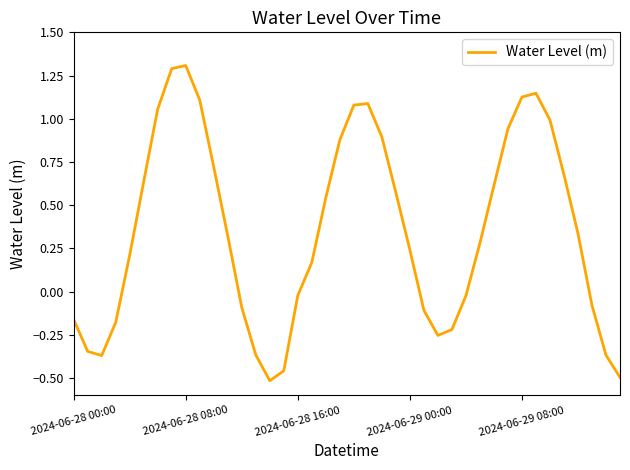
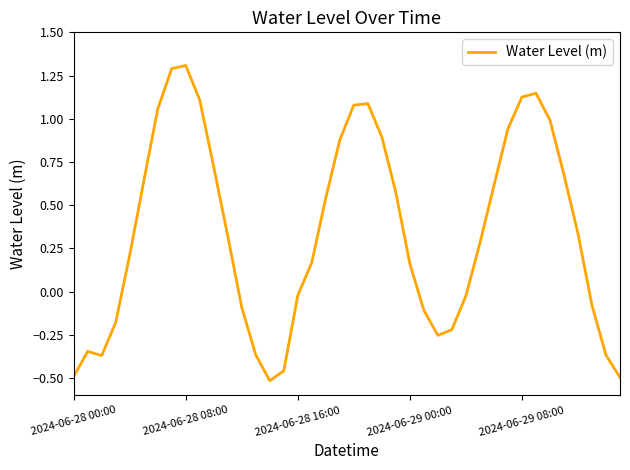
  {
-   "2024-06-28 00:00": -0.16,
+   "2024-06-28 00:00": -0.49,
    "2024-06-28 08:00": 1.31,
    "2024-06-28 16:00": -0.02,
-   "2024-06-29 00:00": 0.24,
+   "2024-06-29 00:00": 0.16,
    "2024-06-29 08:00": 1.13
  }
